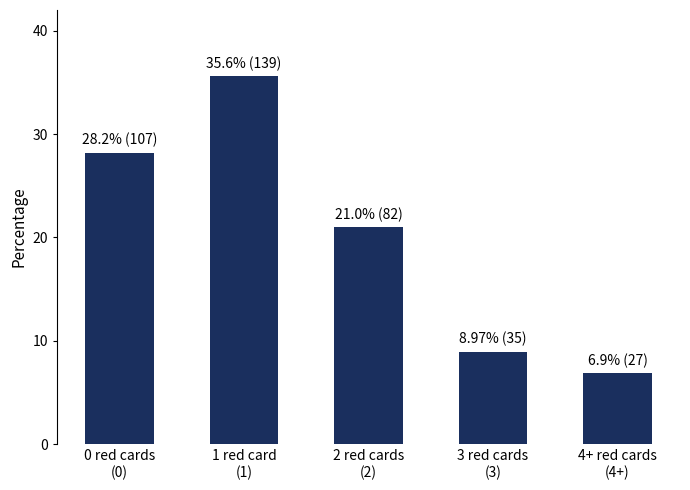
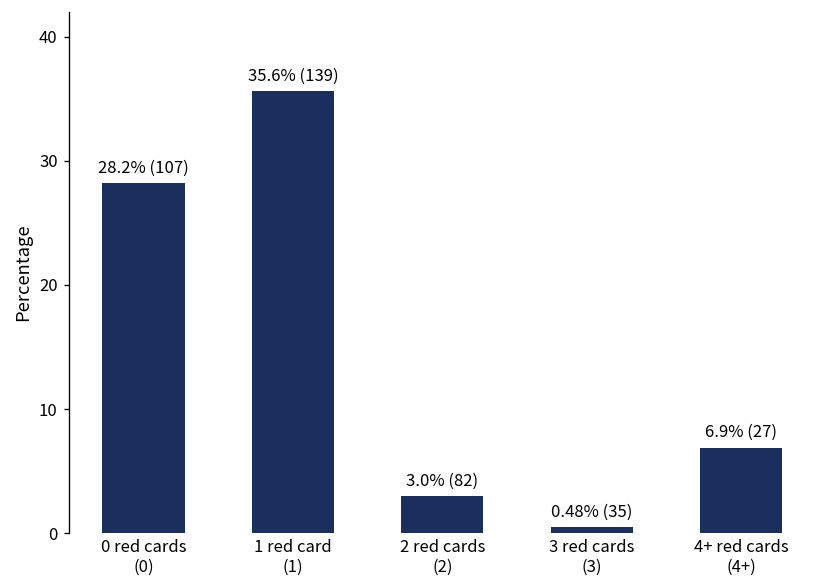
  {
    "0 red cards (0)": "28.2%",
    "1 red card (1)": "35.6%",
-   "2 red cards (2)": "21.0%",
-   "3 red cards (3)": "8.97%",
+   "2 red cards (2)": "3.0%",
+   "3 red cards (3)": "0.48%",
    "4+ red cards (4+)": "6.9%"
  }
